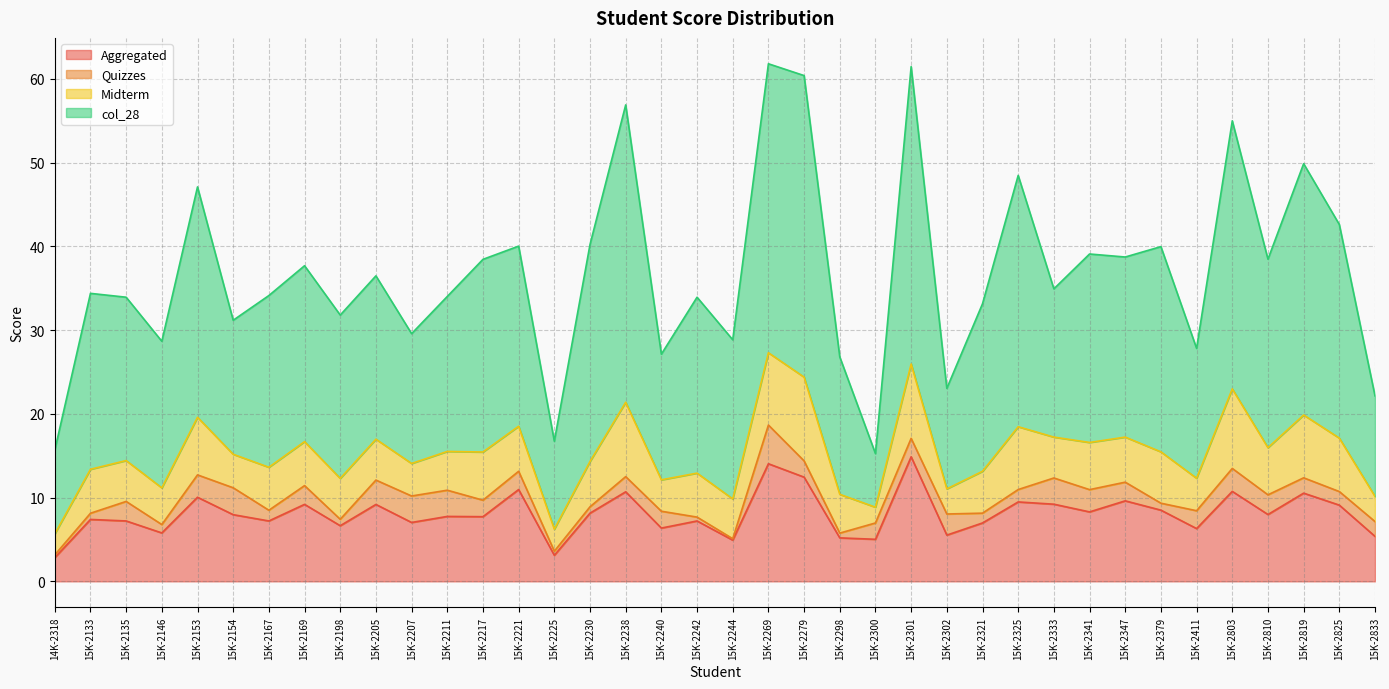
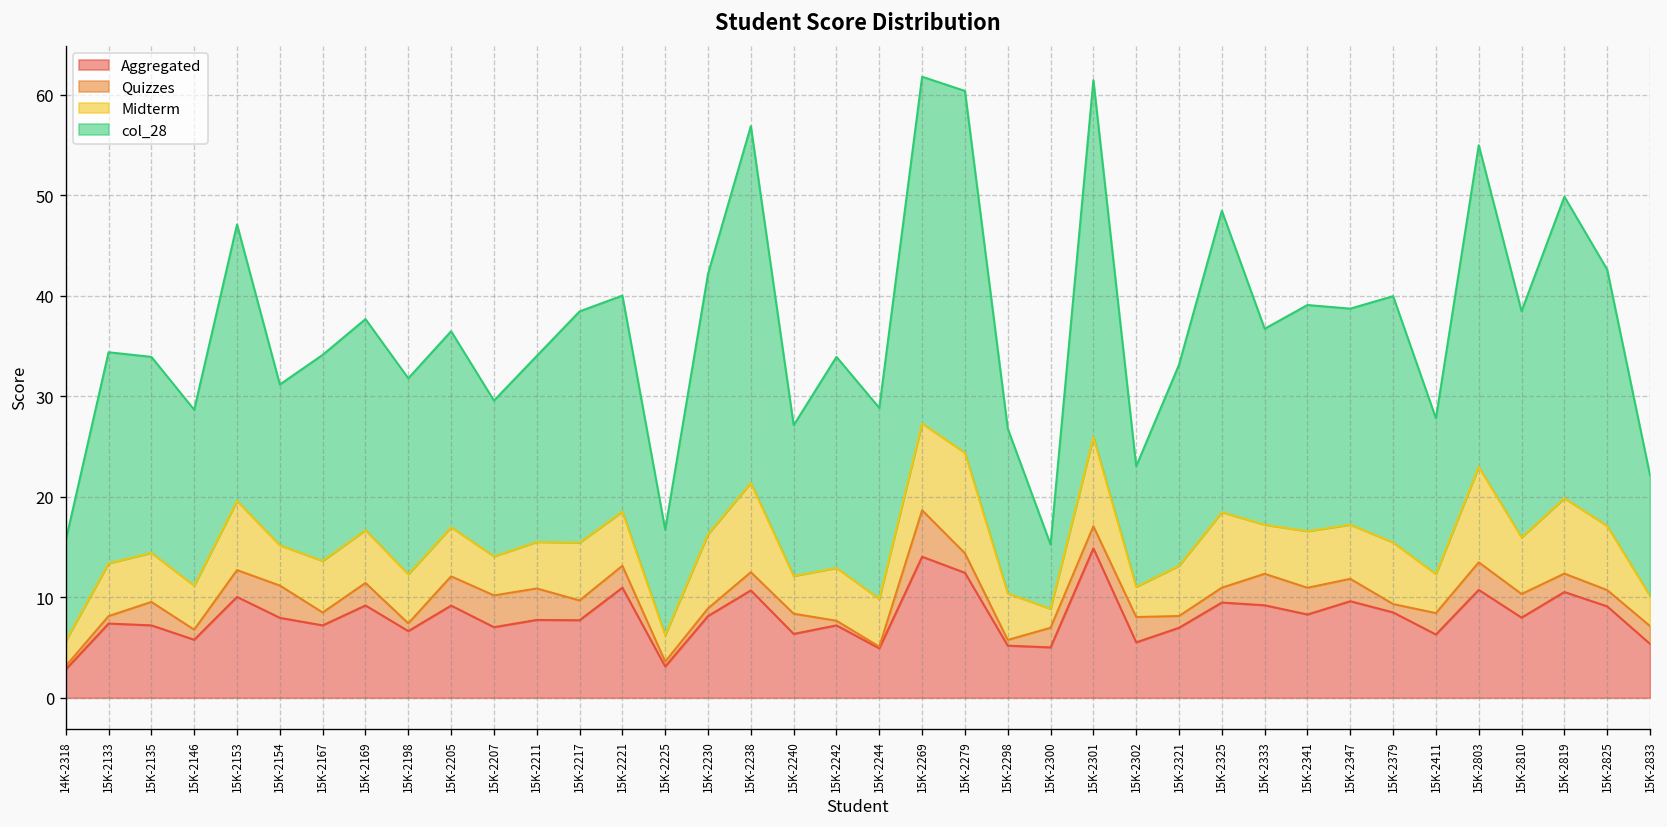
  {
    "Midterm": {
      "14K-2318": 3,
      "15K-2133": 5,
      "15K-2135": 5,
      "15K-2146": 4,
      "15K-2153": 7,
      "15K-2154": 4,
      "15K-2167": 5,
      "15K-2169": 5,
      "15K-2198": 5,
      "15K-2205": 5,
      "15K-2207": 4,
      "15K-2211": 5,
      "15K-2217": 6,
      "15K-2221": 5,
      "15K-2225": 3,
-     "15K-2230": 5,
+     "15K-2230": 7,
      "15K-2238": 9,
      "15K-2240": 4,
      "15K-2242": 5,
      "15K-2244": 5,
      "15K-2269": 9,
      "15K-2279": 10,
      "15K-2298": 5,
      "15K-2300": 2,
      "15K-2301": 9,
      "15K-2302": 3,
      "15K-2321": 5,
      "15K-2325": 8,
      "15K-2333": 5,
      "15K-2341": 6,
      "15K-2347": 5,
      "15K-2379": 6,
      "15K-2411": 4,
      "15K-2803": 10,
      "15K-2810": 6,
      "15K-2819": 8,
      "15K-2825": 6,
      "15K-2833": 3
    },
    "col_28": {
      "14K-2318": 10,
      "15K-2133": 21,
      "15K-2135": 20,
      "15K-2146": 18,
      "15K-2153": 28,
      "15K-2154": 16,
      "15K-2167": 21,
      "15K-2169": 21,
      "15K-2198": 20,
      "15K-2205": 20,
      "15K-2207": 16,
      "15K-2211": 19,
      "15K-2217": 23,
      "15K-2221": 21,
      "15K-2225": 11,
      "15K-2230": 26,
      "15K-2238": 36,
      "15K-2240": 15,
      "15K-2242": 21,
      "15K-2244": 19,
      "15K-2269": 35,
      "15K-2279": 36,
      "15K-2298": 16,
      "15K-2300": 6,
      "15K-2301": 36,
      "15K-2302": 12,
      "15K-2321": 20,
      "15K-2325": 30,
-     "15K-2333": 18,
+     "15K-2333": 20,
      "15K-2341": 23,
      "15K-2347": 22,
      "15K-2379": 25,
      "15K-2411": 16,
      "15K-2803": 32,
      "15K-2810": 23,
      "15K-2819": 30,
      "15K-2825": 25,
      "15K-2833": 12
    }
  }
